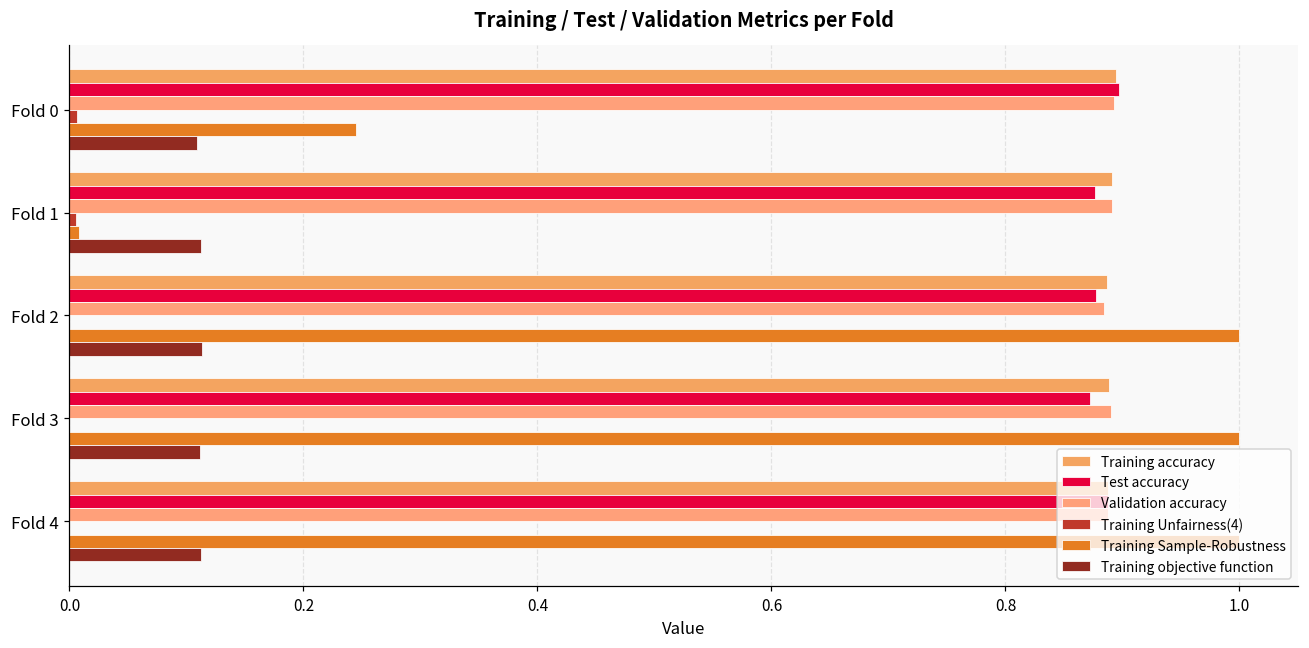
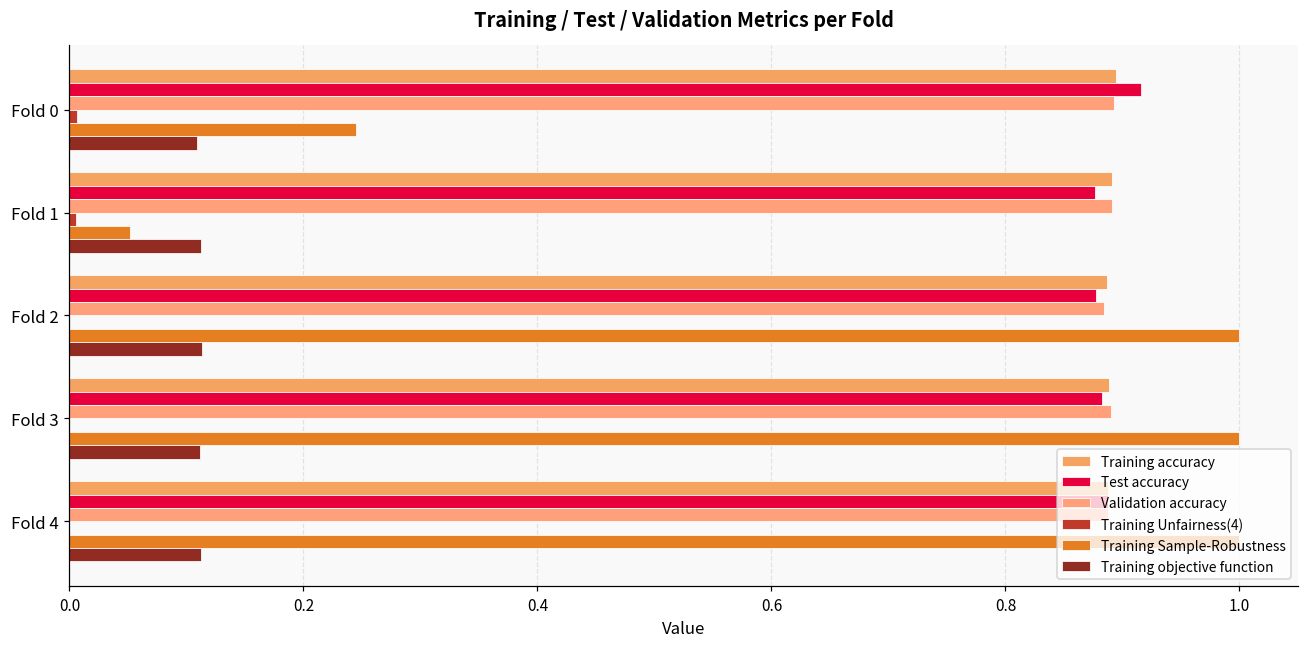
  {
    "Test accuracy": {
-     "Fold 0": 0.897,
+     "Fold 0": 0.916,
      "Fold 1": 0.877,
      "Fold 2": 0.877,
-     "Fold 3": 0.873
+     "Fold 3": 0.883
    },
    "Training Sample-Robustness": {
      "Fold 0": 0.245,
-     "Fold 1": 0.008,
+     "Fold 1": 0.051,
      "Fold 2": 1.000,
      "Fold 3": 1.000
    }
  }
